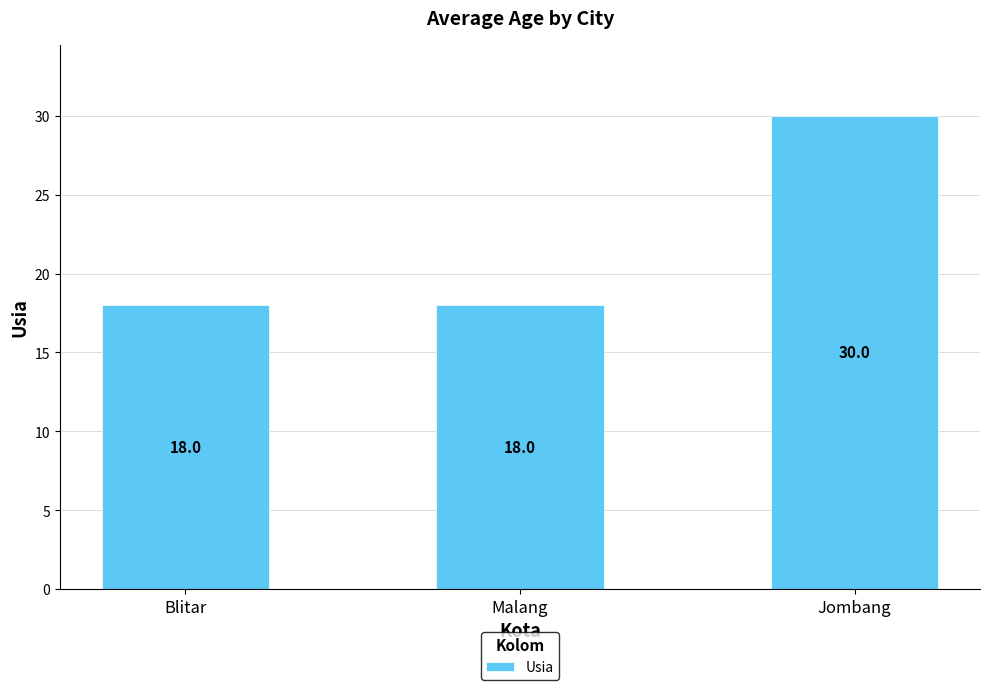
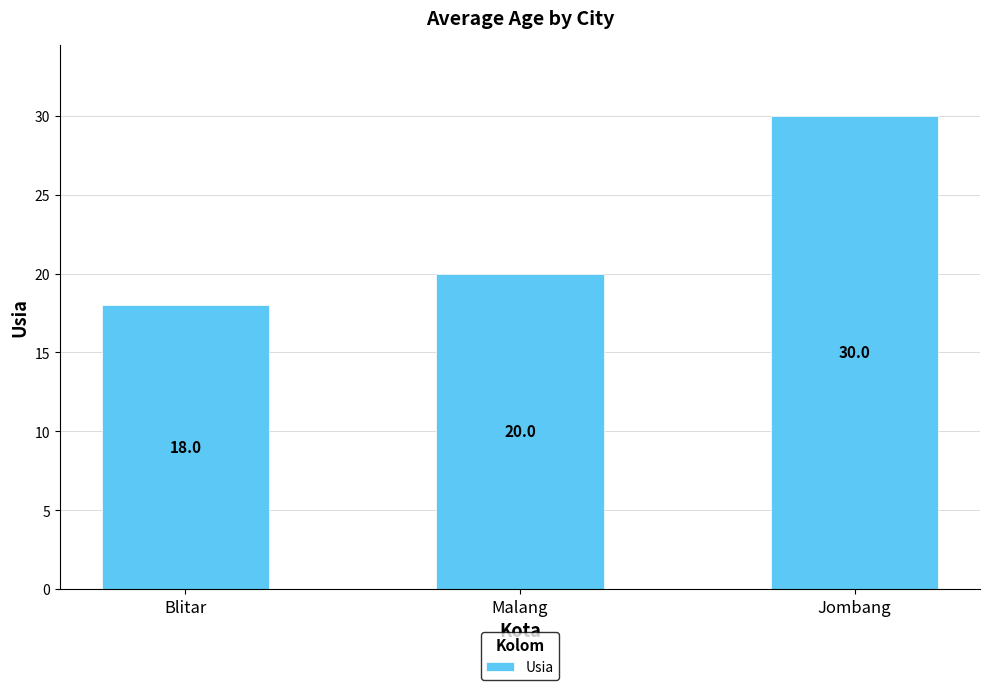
  {
    "Blitar": 18.0,
-   "Malang": 18.0,
+   "Malang": 20.0,
    "Jombang": 30.0
  }
